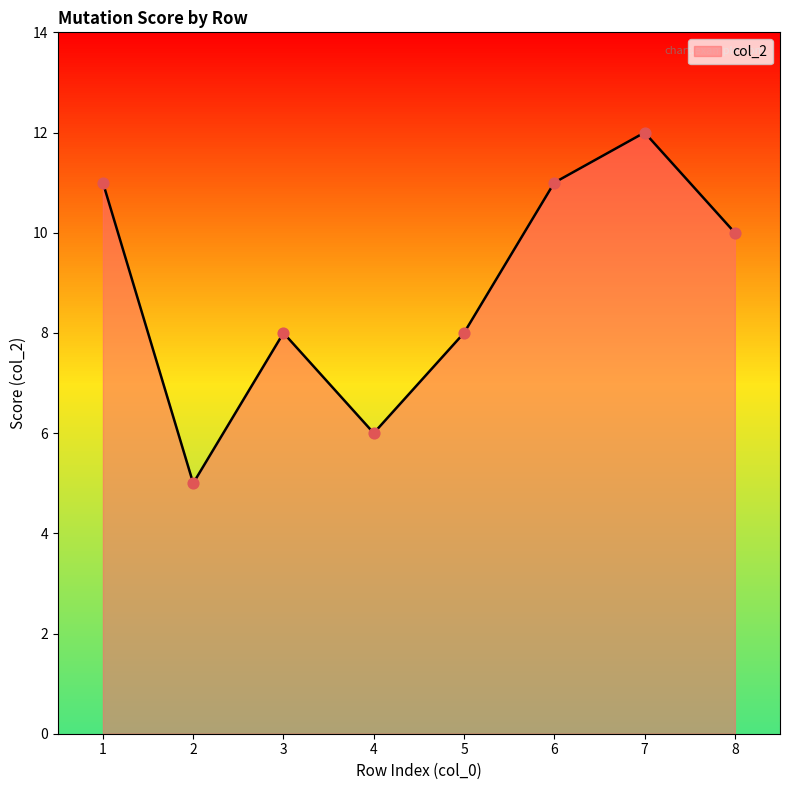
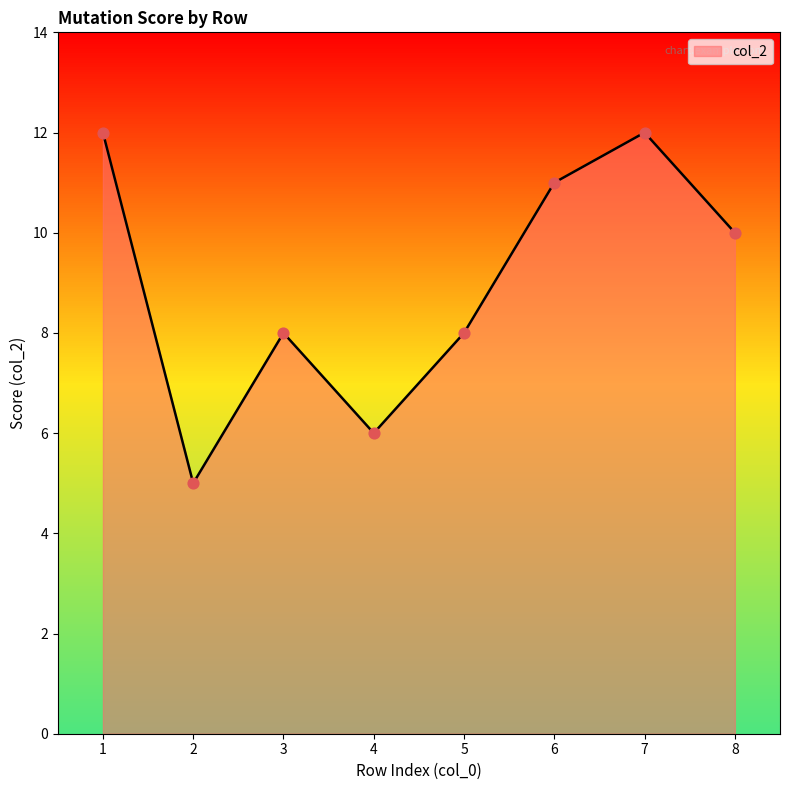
  {
-   "1": 11,
+   "1": 12,
    "2": 5,
    "3": 8,
    "4": 6,
    "5": 8,
    "6": 11,
    "7": 12,
    "8": 10
  }
